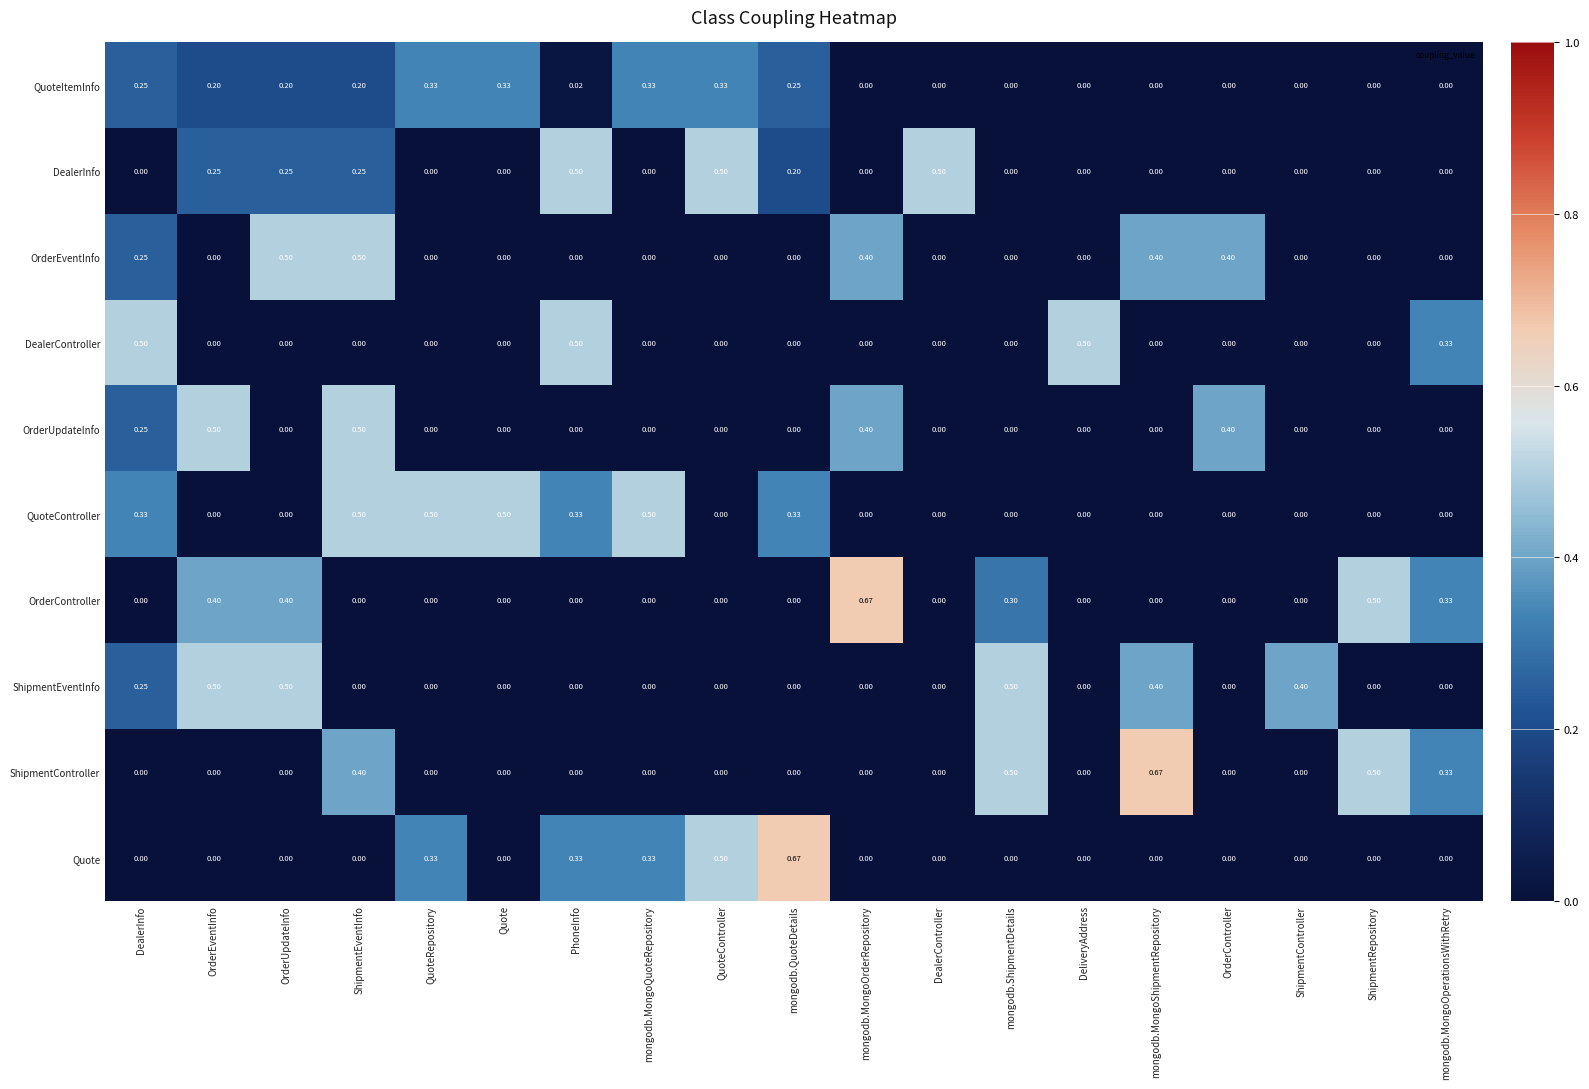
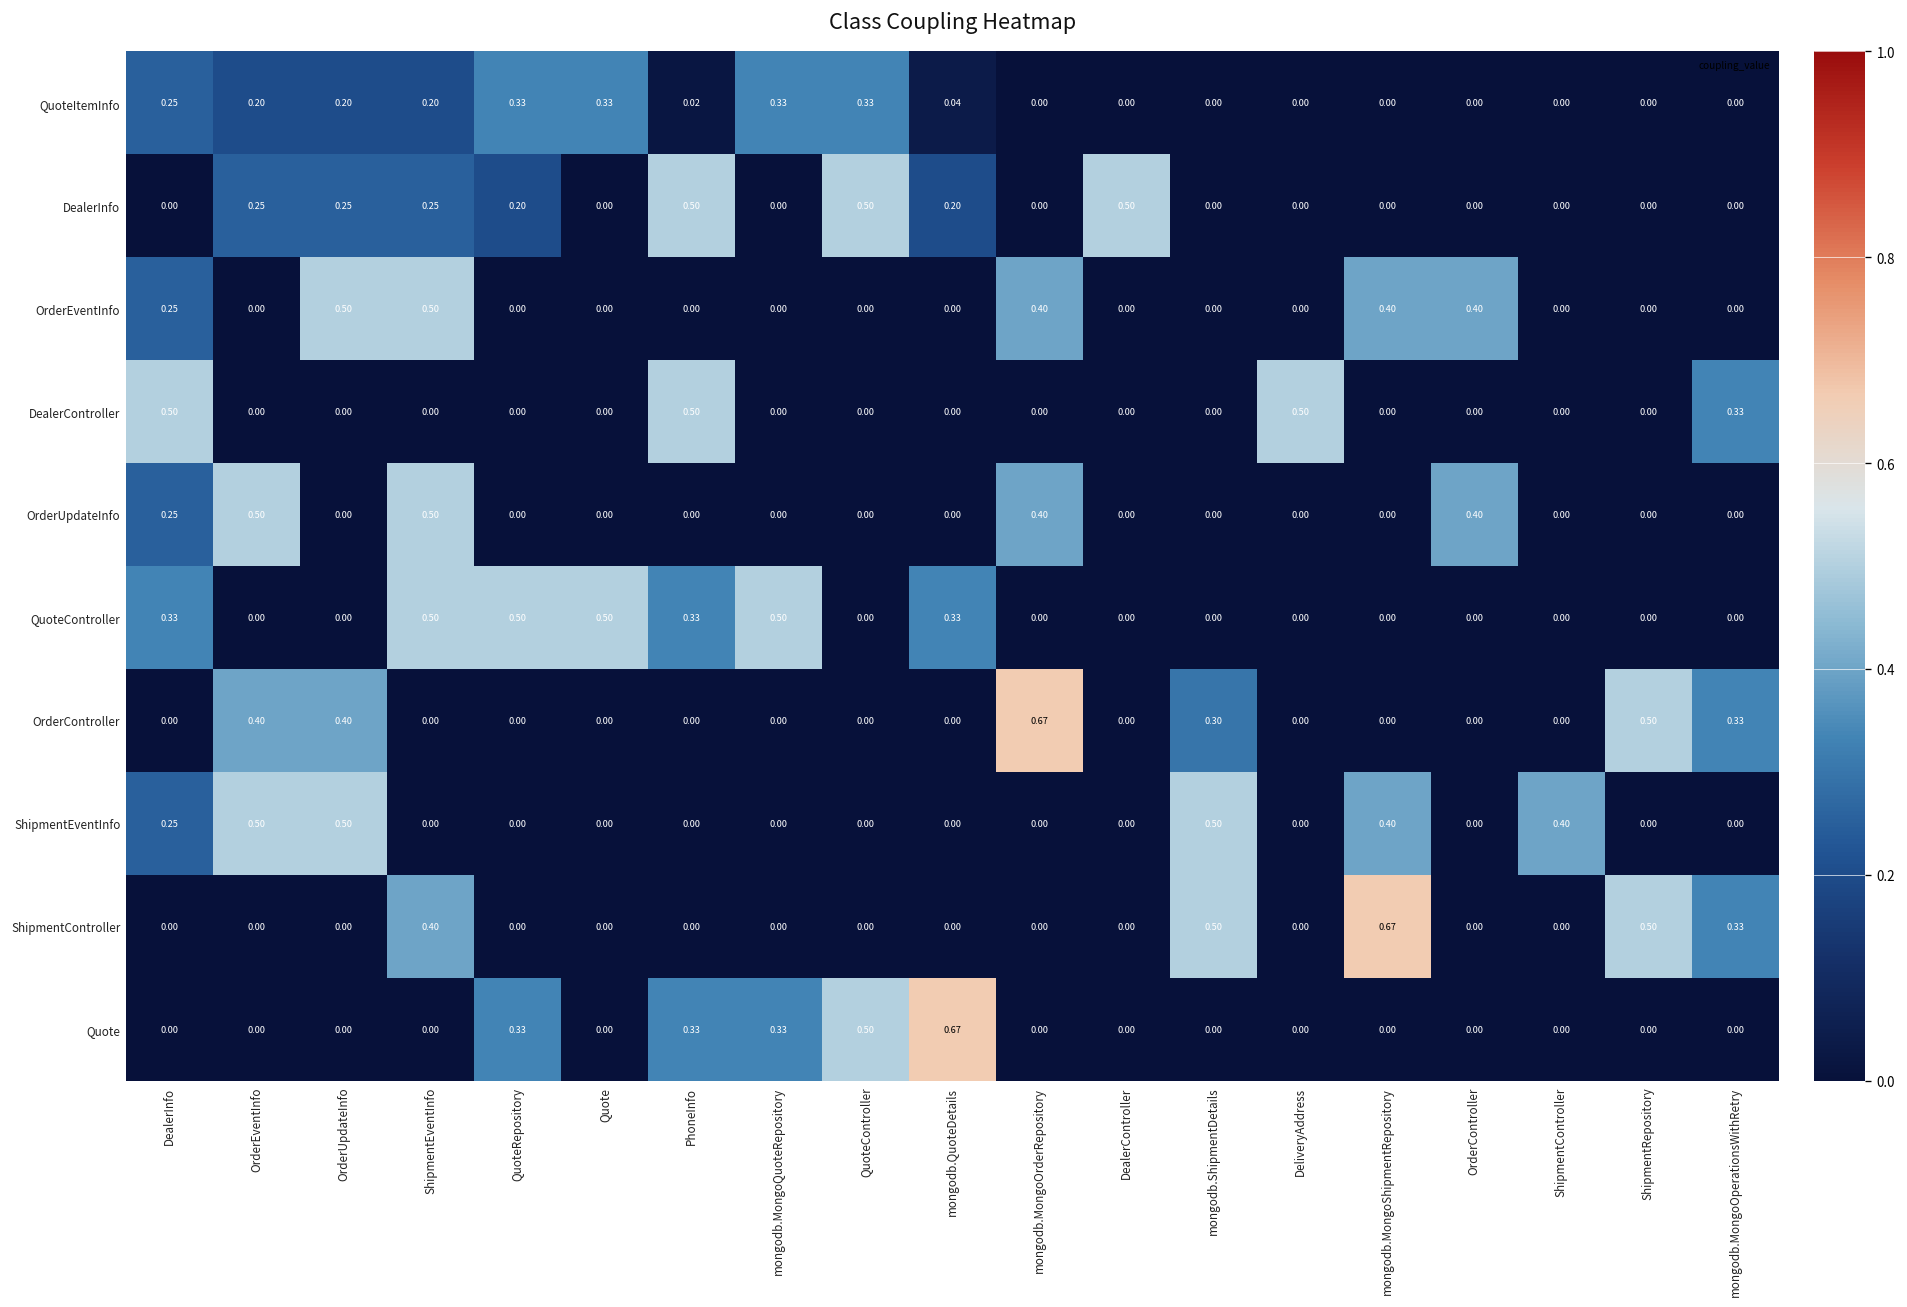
  {
    "QuoteItemInfo": {
      "DealerInfo": 0.25,
      "OrderEventInfo": 0.20,
      "OrderUpdateInfo": 0.20,
      "ShipmentEventInfo": 0.20,
      "QuoteRepository": 0.33,
      "Quote": 0.33,
      "PhoneInfo": 0.02,
      "mongodb.MongoQuoteRepository": 0.33,
      "QuoteController": 0.33,
-     "mongodb.QuoteDetails": 0.25,
+     "mongodb.QuoteDetails": 0.04,
      "mongodb.MongoOrderRepository": 0.00,
      "DealerController": 0.00,
      "mongodb.ShipmentDetails": 0.00,
      "DeliveryAddress": 0.00,
      "mongodb.MongoShipmentRepository": 0.00,
      "OrderController": 0.00,
      "ShipmentController": 0.00,
      "ShipmentRepository": 0.00,
      "mongodb.MongoOperationsWithRetry": 0.00
    },
    "DealerInfo": {
      "DealerInfo": 0.00,
      "OrderEventInfo": 0.25,
      "OrderUpdateInfo": 0.25,
      "ShipmentEventInfo": 0.25,
-     "QuoteRepository": 0.00,
+     "QuoteRepository": 0.20,
      "Quote": 0.00,
      "PhoneInfo": 0.50,
      "mongodb.MongoQuoteRepository": 0.00,
      "QuoteController": 0.50,
      "mongodb.QuoteDetails": 0.20,
      "mongodb.MongoOrderRepository": 0.00,
      "DealerController": 0.50,
      "mongodb.ShipmentDetails": 0.00,
      "DeliveryAddress": 0.00,
      "mongodb.MongoShipmentRepository": 0.00,
      "OrderController": 0.00,
      "ShipmentController": 0.00,
      "ShipmentRepository": 0.00,
      "mongodb.MongoOperationsWithRetry": 0.00
    },
    "OrderEventInfo": {
      "DealerInfo": 0.25,
      "OrderEventInfo": 0.00,
      "OrderUpdateInfo": 0.50,
      "ShipmentEventInfo": 0.50,
      "QuoteRepository": 0.00,
      "Quote": 0.00,
      "PhoneInfo": 0.00,
      "mongodb.MongoQuoteRepository": 0.00,
      "QuoteController": 0.00,
      "mongodb.QuoteDetails": 0.00,
      "mongodb.MongoOrderRepository": 0.40,
      "DealerController": 0.00,
      "mongodb.ShipmentDetails": 0.00,
      "DeliveryAddress": 0.00,
      "mongodb.MongoShipmentRepository": 0.40,
      "OrderController": 0.40,
      "ShipmentController": 0.00,
      "ShipmentRepository": 0.00,
      "mongodb.MongoOperationsWithRetry": 0.00
    },
    "DealerController": {
      "DealerInfo": 0.50,
      "OrderEventInfo": 0.00,
      "OrderUpdateInfo": 0.00,
      "ShipmentEventInfo": 0.00,
      "QuoteRepository": 0.00,
      "Quote": 0.00,
      "PhoneInfo": 0.50,
      "mongodb.MongoQuoteRepository": 0.00,
      "QuoteController": 0.00,
      "mongodb.QuoteDetails": 0.00,
      "mongodb.MongoOrderRepository": 0.00,
      "DealerController": 0.00,
      "mongodb.ShipmentDetails": 0.00,
      "DeliveryAddress": 0.50,
      "mongodb.MongoShipmentRepository": 0.00,
      "OrderController": 0.00,
      "ShipmentController": 0.00,
      "ShipmentRepository": 0.00,
      "mongodb.MongoOperationsWithRetry": 0.33
    },
    "OrderUpdateInfo": {
      "DealerInfo": 0.25,
      "OrderEventInfo": 0.50,
      "OrderUpdateInfo": 0.00,
      "ShipmentEventInfo": 0.50,
      "QuoteRepository": 0.00,
      "Quote": 0.00,
      "PhoneInfo": 0.00,
      "mongodb.MongoQuoteRepository": 0.00,
      "QuoteController": 0.00,
      "mongodb.QuoteDetails": 0.00,
      "mongodb.MongoOrderRepository": 0.40,
      "DealerController": 0.00,
      "mongodb.ShipmentDetails": 0.00,
      "DeliveryAddress": 0.00,
      "mongodb.MongoShipmentRepository": 0.00,
      "OrderController": 0.40,
      "ShipmentController": 0.00,
      "ShipmentRepository": 0.00,
      "mongodb.MongoOperationsWithRetry": 0.00
    },
    "QuoteController": {
      "DealerInfo": 0.33,
      "OrderEventInfo": 0.00,
      "OrderUpdateInfo": 0.00,
      "ShipmentEventInfo": 0.50,
      "QuoteRepository": 0.50,
      "Quote": 0.50,
      "PhoneInfo": 0.33,
      "mongodb.MongoQuoteRepository": 0.50,
      "QuoteController": 0.00,
      "mongodb.QuoteDetails": 0.33,
      "mongodb.MongoOrderRepository": 0.00,
      "DealerController": 0.00,
      "mongodb.ShipmentDetails": 0.00,
      "DeliveryAddress": 0.00,
      "mongodb.MongoShipmentRepository": 0.00,
      "OrderController": 0.00,
      "ShipmentController": 0.00,
      "ShipmentRepository": 0.00,
      "mongodb.MongoOperationsWithRetry": 0.00
    },
    "OrderController": {
      "DealerInfo": 0.00,
      "OrderEventInfo": 0.40,
      "OrderUpdateInfo": 0.40,
      "ShipmentEventInfo": 0.00,
      "QuoteRepository": 0.00,
      "Quote": 0.00,
      "PhoneInfo": 0.00,
      "mongodb.MongoQuoteRepository": 0.00,
      "QuoteController": 0.00,
      "mongodb.QuoteDetails": 0.00,
      "mongodb.MongoOrderRepository": 0.67,
      "DealerController": 0.00,
      "mongodb.ShipmentDetails": 0.30,
      "DeliveryAddress": 0.00,
      "mongodb.MongoShipmentRepository": 0.00,
      "OrderController": 0.00,
      "ShipmentController": 0.00,
      "ShipmentRepository": 0.50,
      "mongodb.MongoOperationsWithRetry": 0.33
    },
    "ShipmentEventInfo": {
      "DealerInfo": 0.25,
      "OrderEventInfo": 0.50,
      "OrderUpdateInfo": 0.50,
      "ShipmentEventInfo": 0.00,
      "QuoteRepository": 0.00,
      "Quote": 0.00,
      "PhoneInfo": 0.00,
      "mongodb.MongoQuoteRepository": 0.00,
      "QuoteController": 0.00,
      "mongodb.QuoteDetails": 0.00,
      "mongodb.MongoOrderRepository": 0.00,
      "DealerController": 0.00,
      "mongodb.ShipmentDetails": 0.50,
      "DeliveryAddress": 0.00,
      "mongodb.MongoShipmentRepository": 0.40,
      "OrderController": 0.00,
      "ShipmentController": 0.40,
      "ShipmentRepository": 0.00,
      "mongodb.MongoOperationsWithRetry": 0.00
    },
    "ShipmentController": {
      "DealerInfo": 0.00,
      "OrderEventInfo": 0.00,
      "OrderUpdateInfo": 0.00,
      "ShipmentEventInfo": 0.40,
      "QuoteRepository": 0.00,
      "Quote": 0.00,
      "PhoneInfo": 0.00,
      "mongodb.MongoQuoteRepository": 0.00,
      "QuoteController": 0.00,
      "mongodb.QuoteDetails": 0.00,
      "mongodb.MongoOrderRepository": 0.00,
      "DealerController": 0.00,
      "mongodb.ShipmentDetails": 0.50,
      "DeliveryAddress": 0.00,
      "mongodb.MongoShipmentRepository": 0.67,
      "OrderController": 0.00,
      "ShipmentController": 0.00,
      "ShipmentRepository": 0.50,
      "mongodb.MongoOperationsWithRetry": 0.33
    },
    "Quote": {
      "DealerInfo": 0.00,
      "OrderEventInfo": 0.00,
      "OrderUpdateInfo": 0.00,
      "ShipmentEventInfo": 0.00,
      "QuoteRepository": 0.33,
      "Quote": 0.00,
      "PhoneInfo": 0.33,
      "mongodb.MongoQuoteRepository": 0.33,
      "QuoteController": 0.50,
      "mongodb.QuoteDetails": 0.67,
      "mongodb.MongoOrderRepository": 0.00,
      "DealerController": 0.00,
      "mongodb.ShipmentDetails": 0.00,
      "DeliveryAddress": 0.00,
      "mongodb.MongoShipmentRepository": 0.00,
      "OrderController": 0.00,
      "ShipmentController": 0.00,
      "ShipmentRepository": 0.00,
      "mongodb.MongoOperationsWithRetry": 0.00
    }
  }
